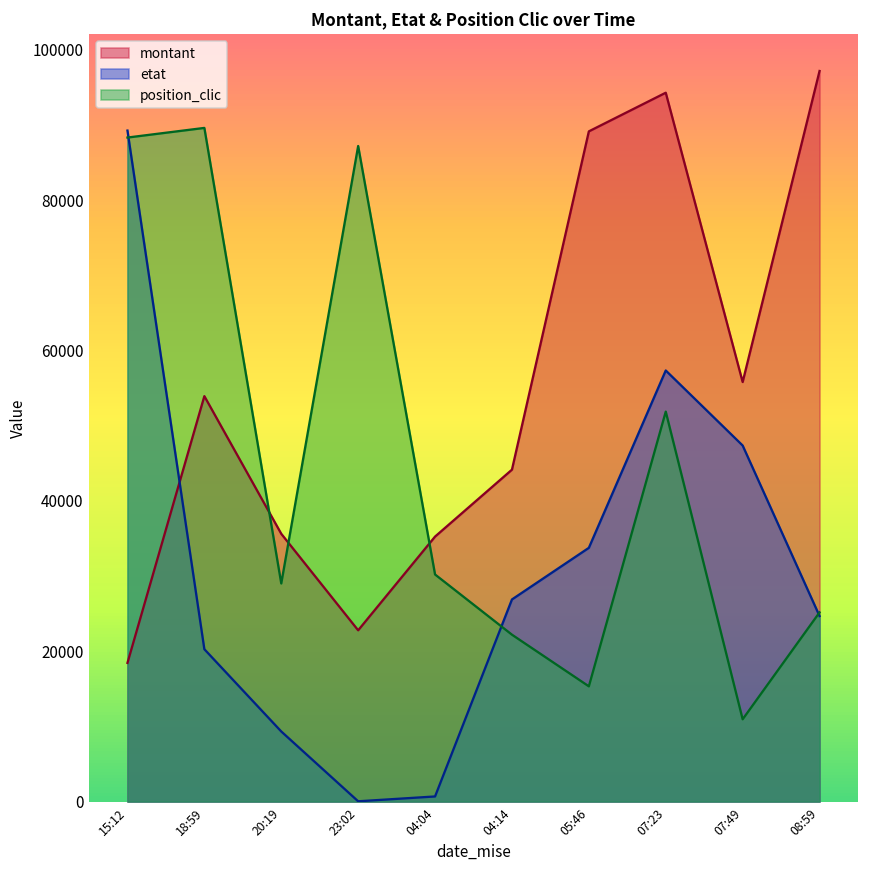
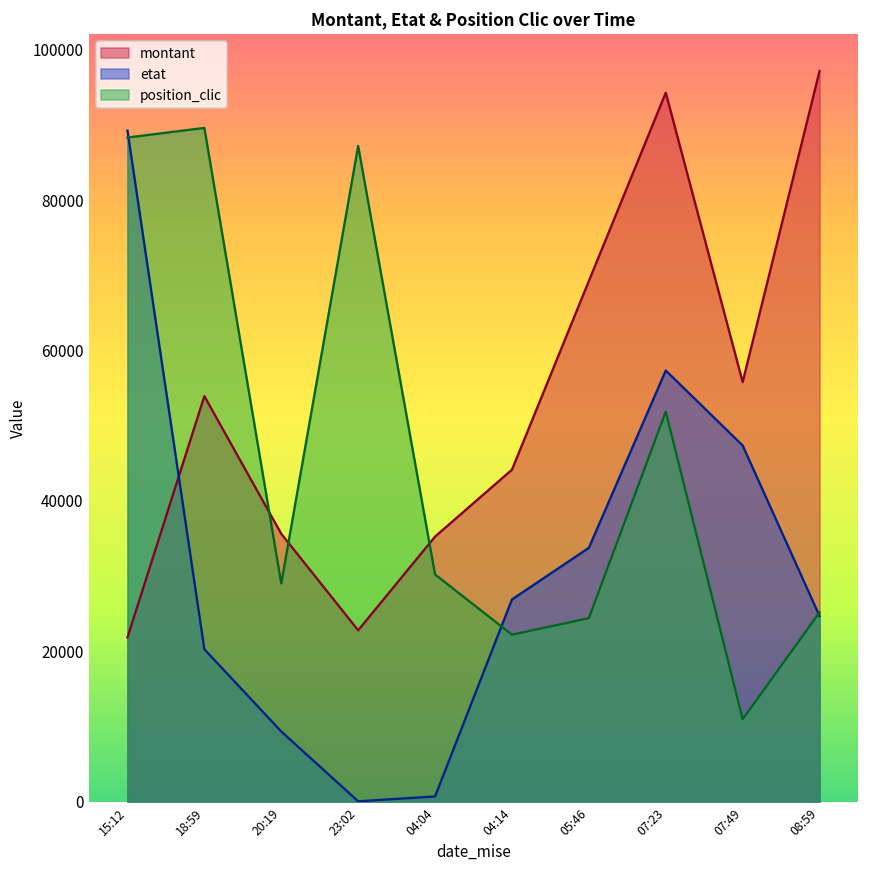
  {
    "montant": {
-     "15:12": 18000,
+     "15:12": 22000,
      "18:59": 54000,
      "20:19": 36000,
      "23:02": 23000,
      "04:04": 35000,
      "04:14": 44000,
-     "05:46": 89000,
+     "05:46": 69000,
      "07:23": 94000,
      "07:49": 56000,
      "08:59": 97000
    },
    "etat": {
      "15:12": 89000,
      "18:59": 20000,
      "20:19": 9000,
      "23:02": 0,
      "04:04": 1000,
      "04:14": 27000,
      "05:46": 34000,
      "07:23": 57000,
      "07:49": 47000,
      "08:59": 25000
    },
    "position_clic": {
      "15:12": 88000,
      "18:59": 90000,
      "20:19": 29000,
      "23:02": 87000,
      "04:04": 30000,
      "04:14": 22000,
-     "05:46": 15000,
+     "05:46": 24000,
      "07:23": 52000,
      "07:49": 11000,
      "08:59": 25000
    }
  }
